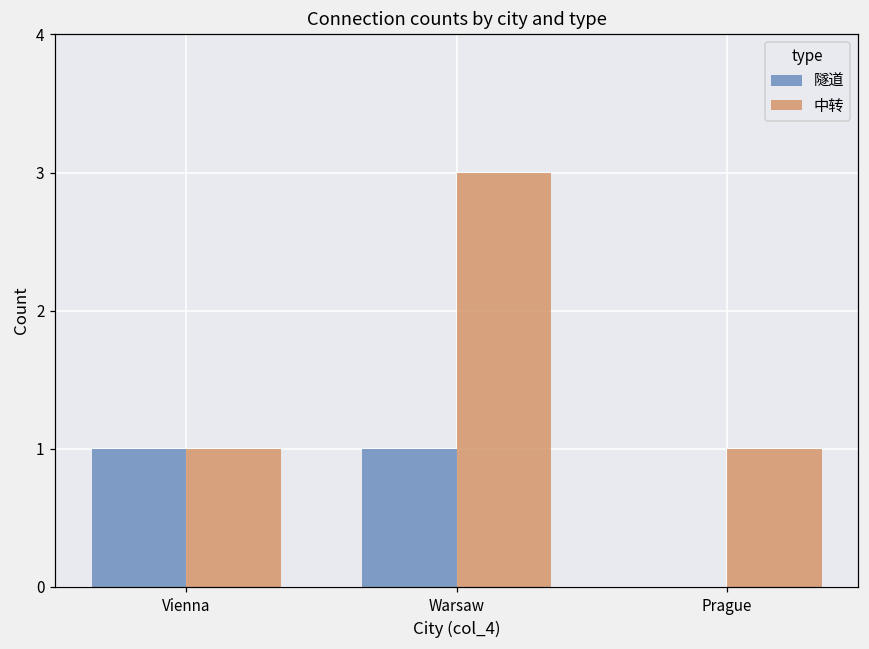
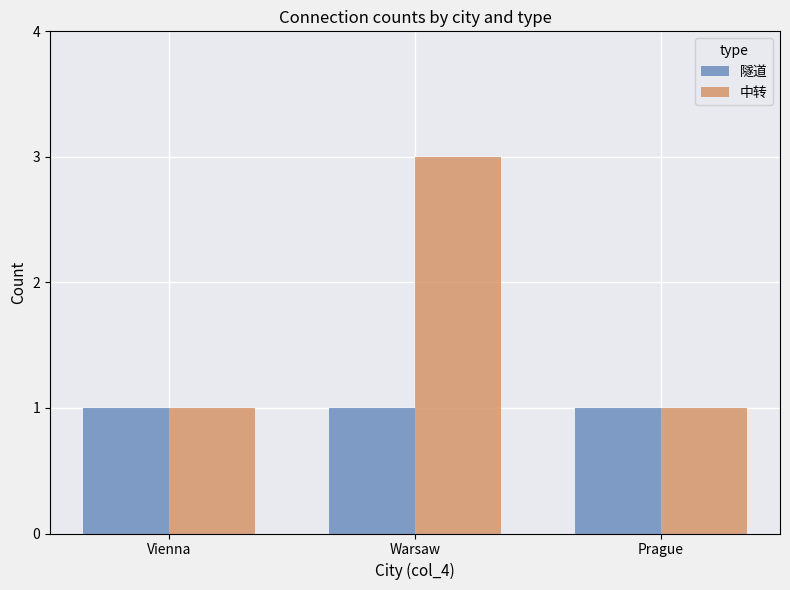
  {
    "隧道": {
      "Vienna": 1,
      "Warsaw": 1,
-     "Prague": 0
+     "Prague": 1
    },
    "中转": {
      "Vienna": 1,
      "Warsaw": 3,
      "Prague": 1
    }
  }
